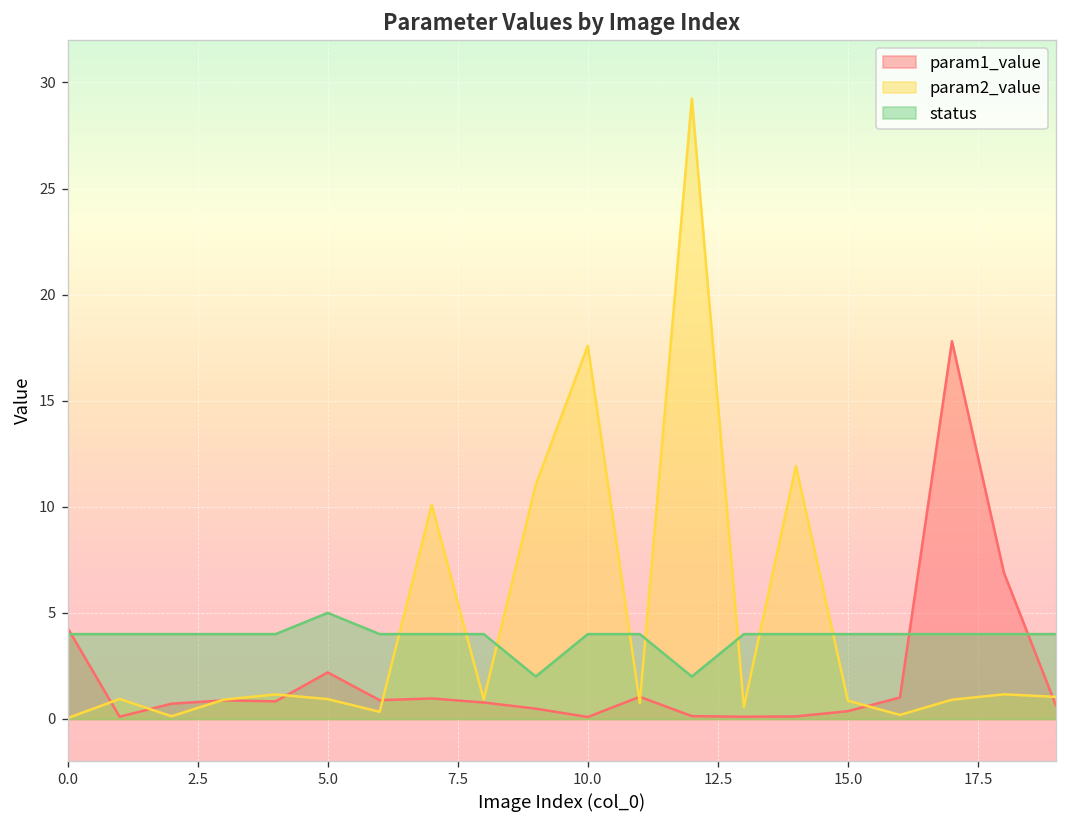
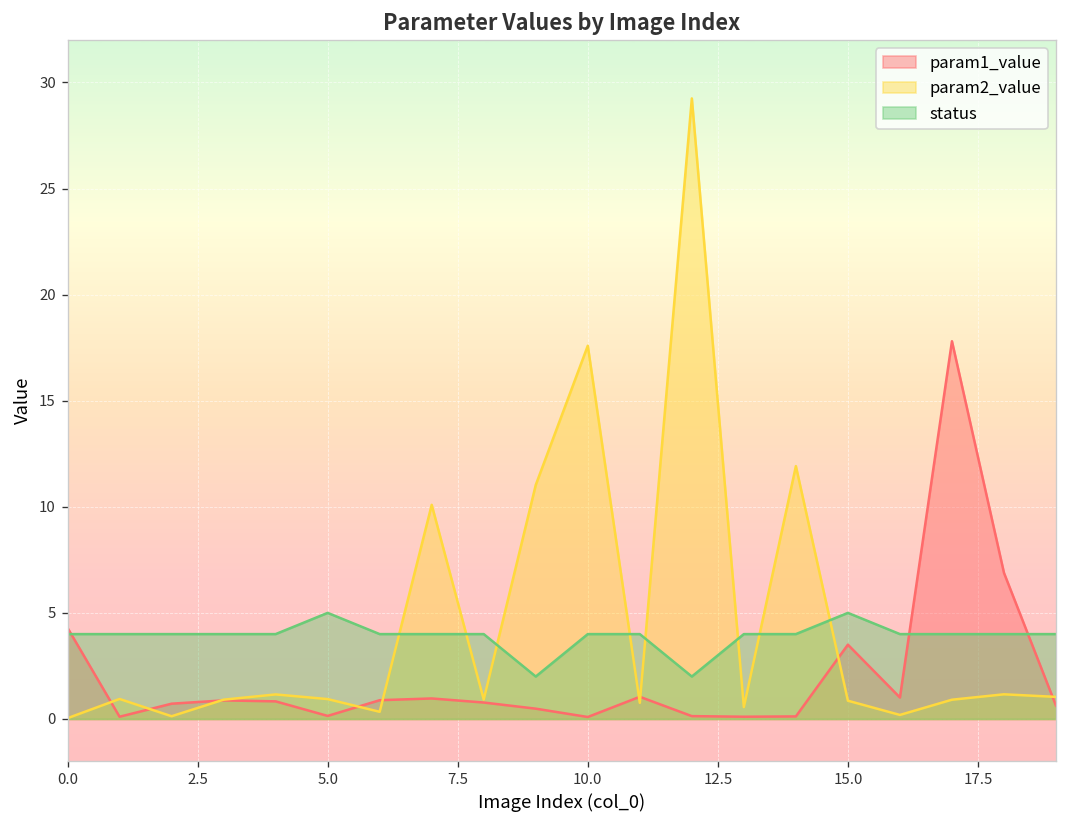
  {
    "param1_value": {
      "0.0": 4.3,
-     "5.0": 2.2,
+     "5.0": 0.1,
      "10.0": 0.1,
-     "15.0": 0.4
+     "15.0": 3.5
    },
    "param2_value": {
      "0.0": 0.0,
      "5.0": 0.9,
      "10.0": 17.6,
      "15.0": 0.9
    },
    "status": {
      "0.0": 4,
      "5.0": 5,
      "10.0": 4,
-     "15.0": 4
+     "15.0": 5
    }
  }
